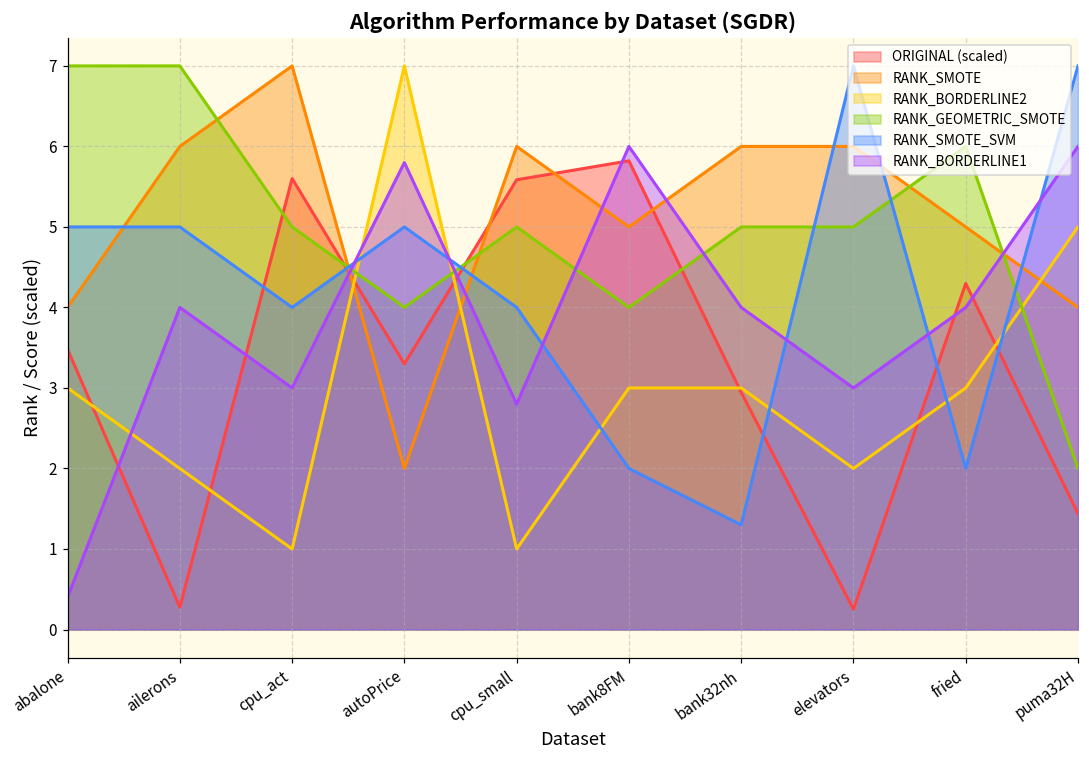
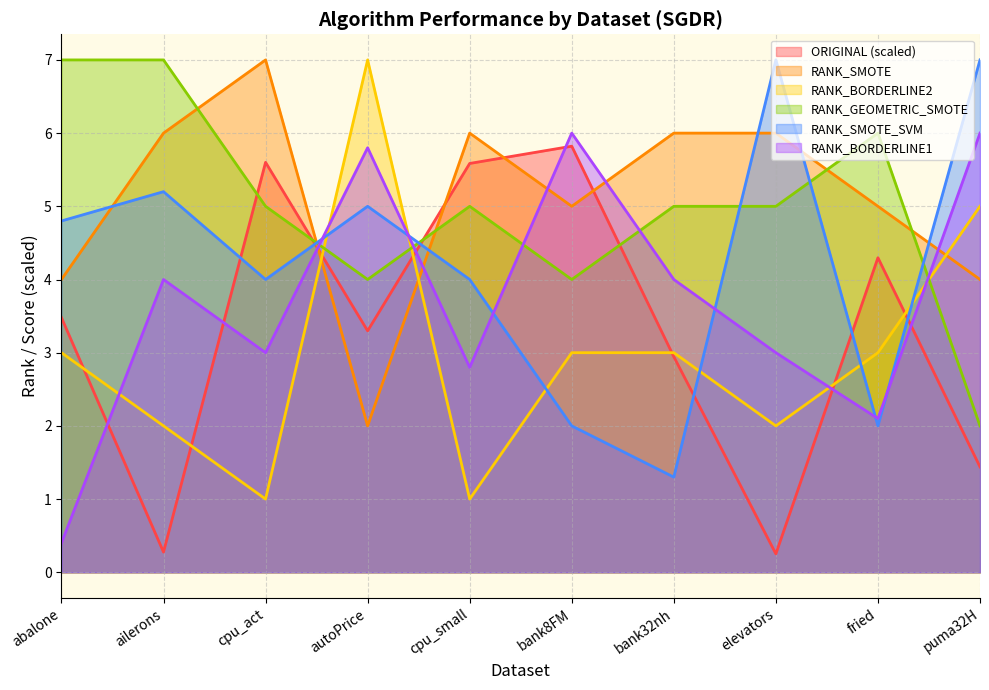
  {
    "RANK_GEOMETRIC_SMOTE": {
      "abalone": 7.0,
      "ailerons": 7.0,
      "cpu_act": 5.0,
      "autoPrice": 4.0,
      "cpu_small": 5.0,
      "bank8FM": 4.0,
      "bank32nh": 5.0,
      "elevators": 5.0,
      "puma32H": 2.0
    },
    "RANK_SMOTE_SVM": {
-     "abalone": 5.0,
-     "ailerons": 5.0,
+     "abalone": 4.8,
+     "ailerons": 5.2,
      "cpu_act": 4.0,
      "autoPrice": 5.0,
      "cpu_small": 4.0,
      "bank8FM": 2.0,
      "bank32nh": 1.3,
      "fried": 2.0,
      "puma32H": 7.0
    },
    "RANK_BORDERLINE1": {
      "abalone": 0.4,
      "ailerons": 4.0,
      "cpu_act": 3.0,
      "autoPrice": 5.8,
      "cpu_small": 2.8,
      "bank8FM": 6.0,
      "bank32nh": 4.0,
      "elevators": 3.0,
-     "fried": 4.0,
+     "fried": 2.1,
      "puma32H": 6.0
    }
  }
